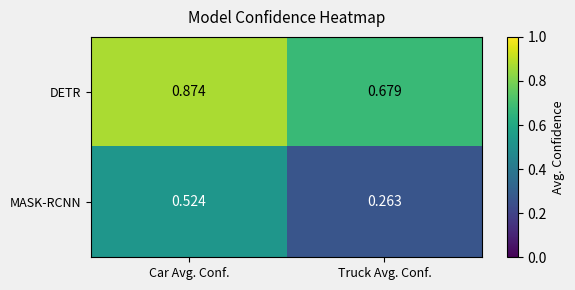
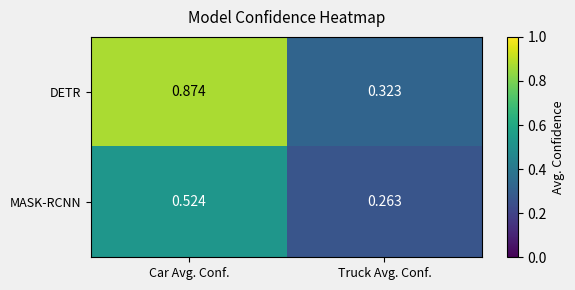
  {
    "DETR": {
      "Car Avg. Conf.": 0.874,
-     "Truck Avg. Conf.": 0.679
+     "Truck Avg. Conf.": 0.323
    },
    "MASK-RCNN": {
      "Car Avg. Conf.": 0.524,
      "Truck Avg. Conf.": 0.263
    }
  }
